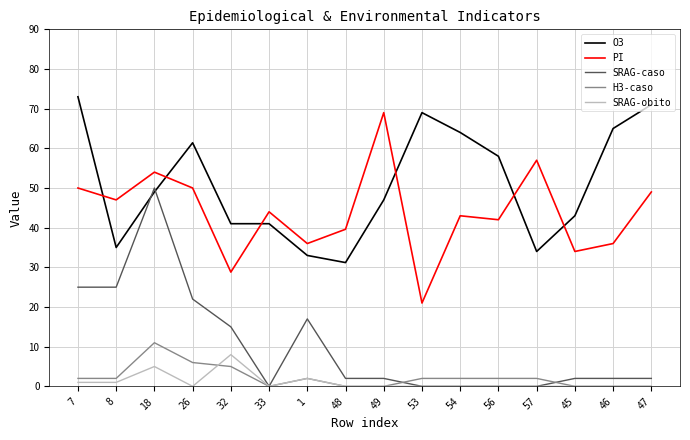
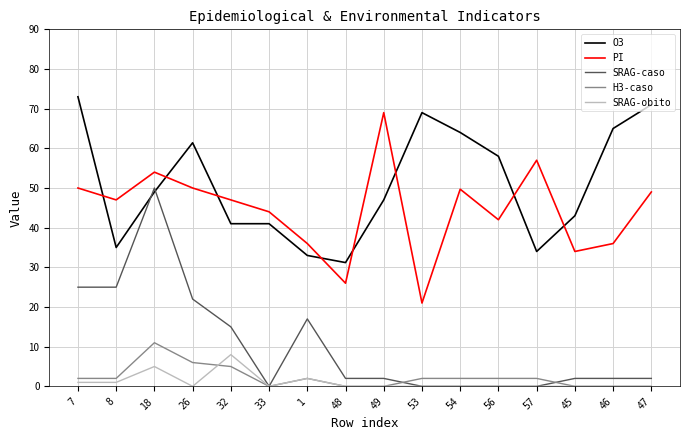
  {
    "O3": {
      "7": 73,
      "8": 35,
      "18": 49,
      "26": 61,
      "32": 41,
      "33": 41,
      "1": 33,
      "48": 31,
      "49": 47,
      "53": 69,
      "54": 64,
      "56": 58,
      "57": 34,
      "45": 43,
      "46": 65
    },
    "PI": {
      "7": 50,
      "8": 47,
      "18": 54,
      "26": 50,
-     "32": 29,
+     "32": 47,
      "33": 44,
      "1": 36,
-     "48": 40,
+     "48": 26,
      "49": 69,
      "53": 21,
-     "54": 43,
+     "54": 50,
      "56": 42,
      "57": 57,
      "45": 34,
      "46": 36,
      "47": 49
    },
    "SRAG-caso": {
      "7": 25,
      "8": 25,
      "18": 50,
      "26": 22,
      "32": 15,
      "1": 17,
      "48": 2,
      "49": 2,
      "45": 2,
      "46": 2,
      "47": 2
    },
    "H3-caso": {
      "7": 2,
      "8": 2,
      "18": 11,
      "26": 6,
      "32": 5,
      "53": 2,
      "54": 2,
      "56": 2,
      "57": 2
    },
    "SRAG-obito": {
      "7": 1,
      "8": 1,
      "18": 5,
      "26": 0,
      "32": 8
    }
  }
